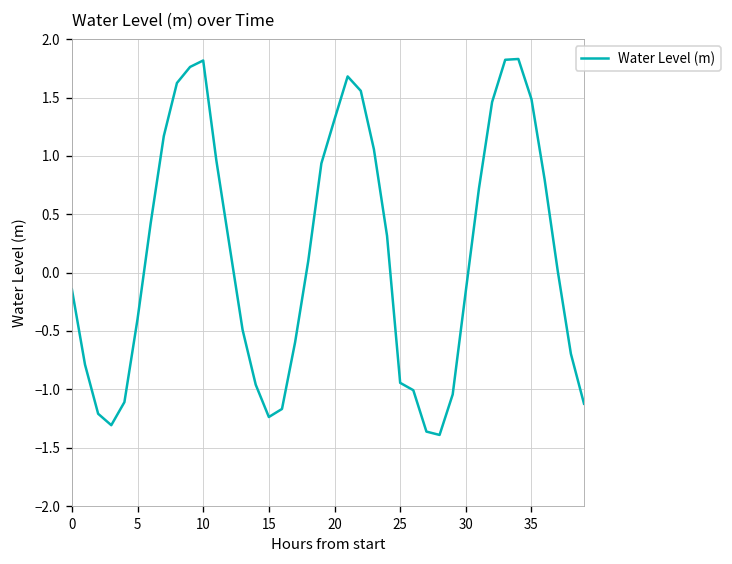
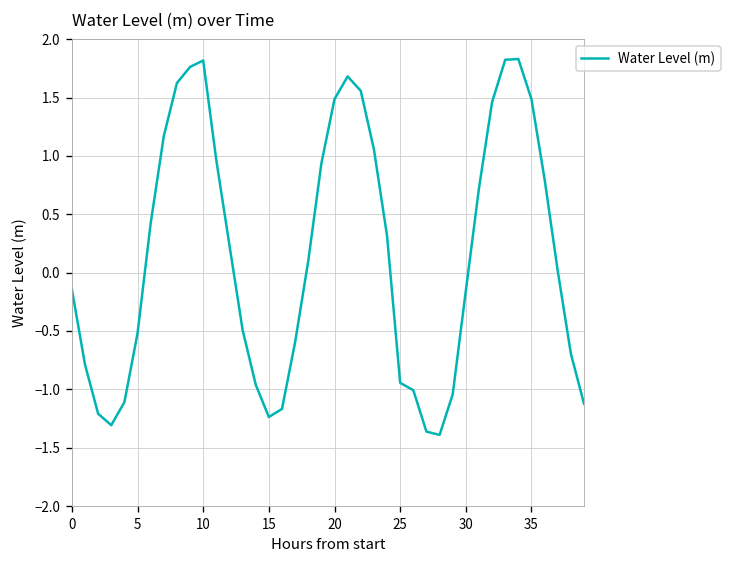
  {
    "0": -0.1,
-   "5": -0.4,
+   "5": -0.5,
    "10": 1.8,
    "15": -1.2,
-   "20": 1.3,
+   "20": 1.5,
    "25": -0.9,
    "30": -0.2,
    "35": 1.5
  }
